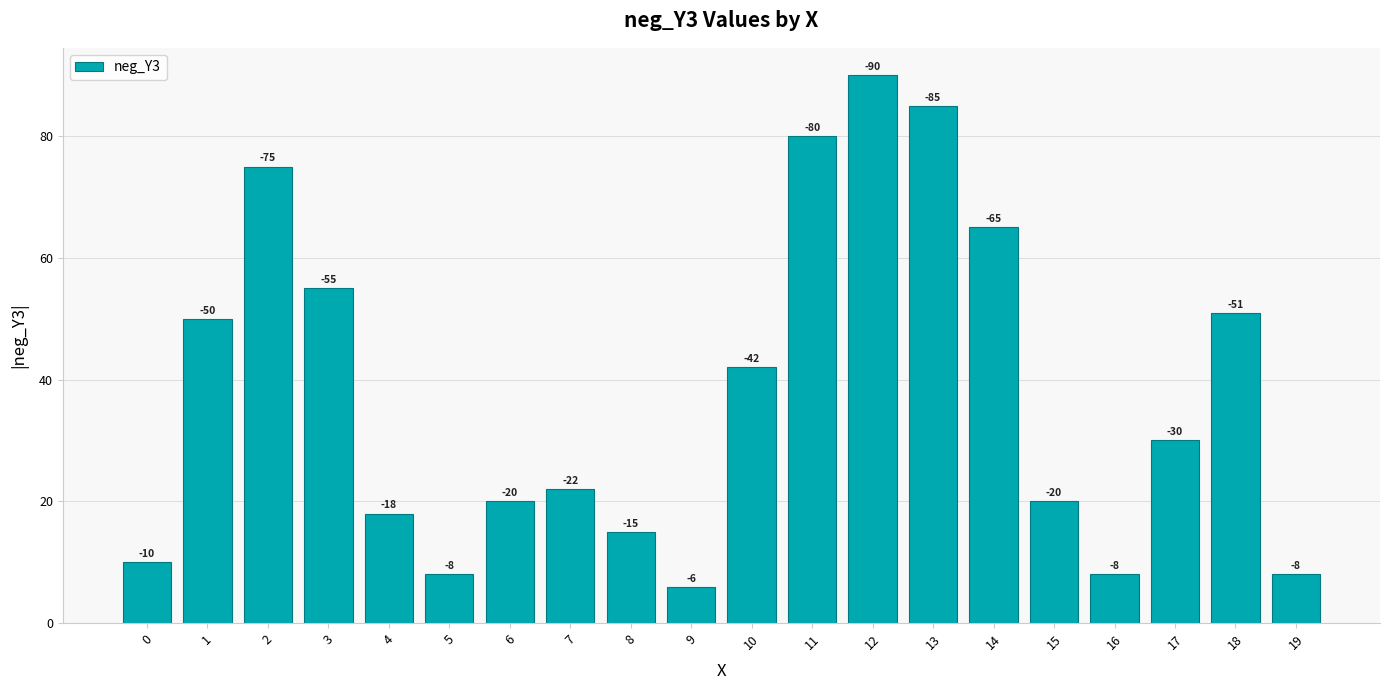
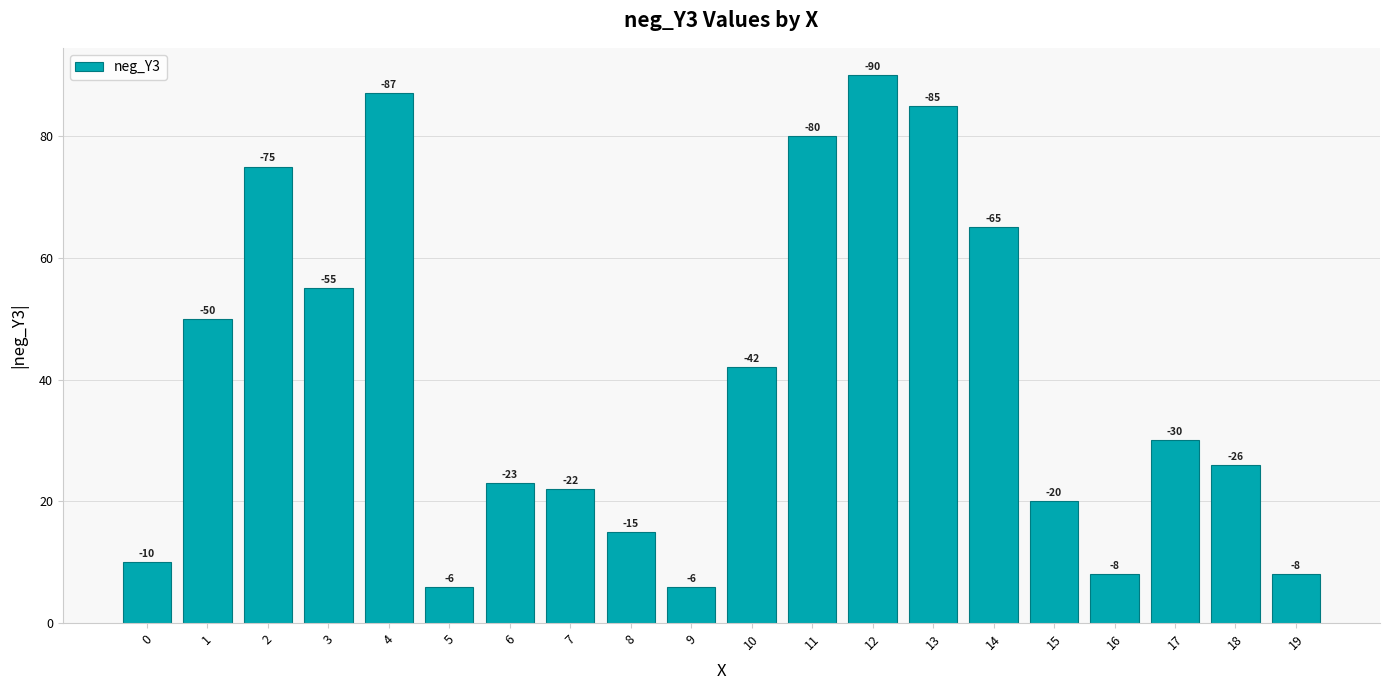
  {
-   "4": -18,
-   "5": -8,
-   "6": -20,
-   "18": -51
+   "4": -87,
+   "5": -6,
+   "6": -23,
+   "18": -26
  }
